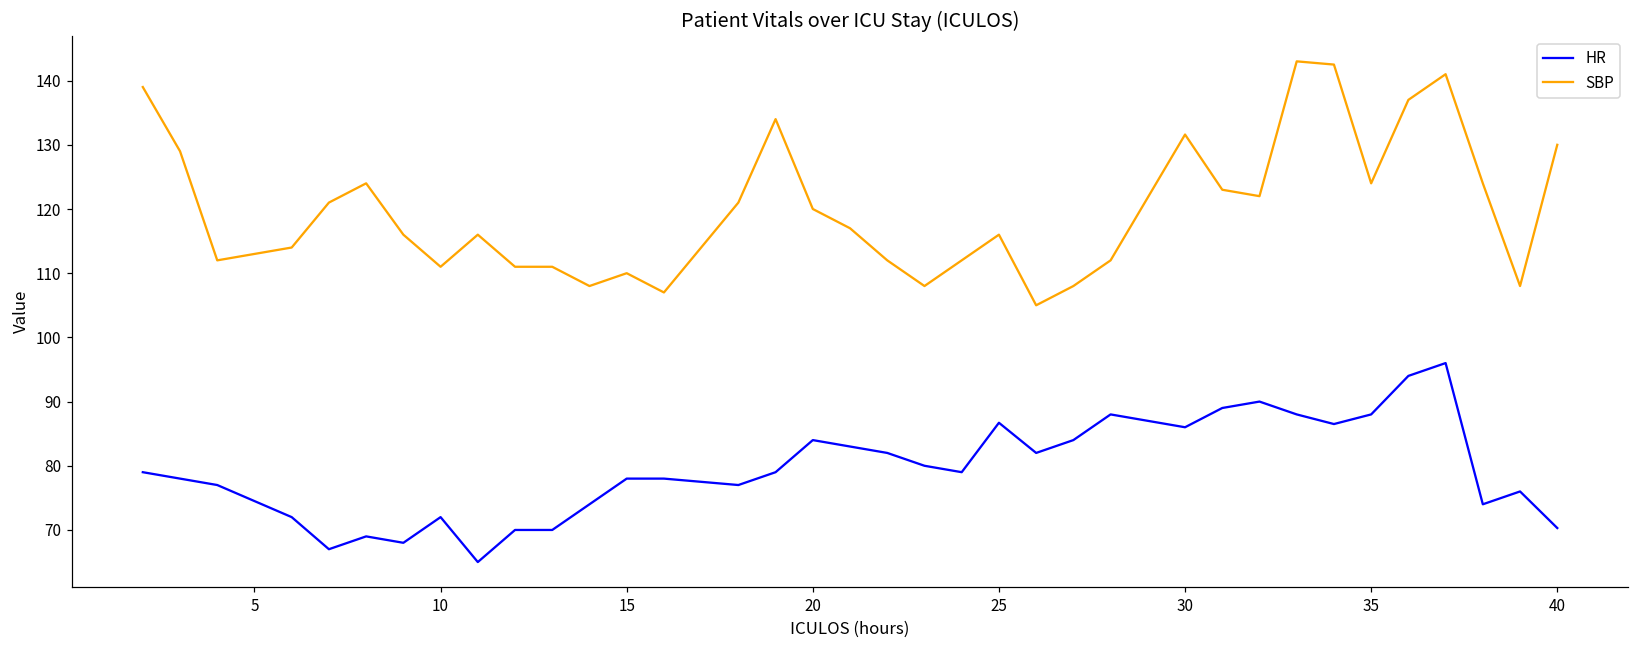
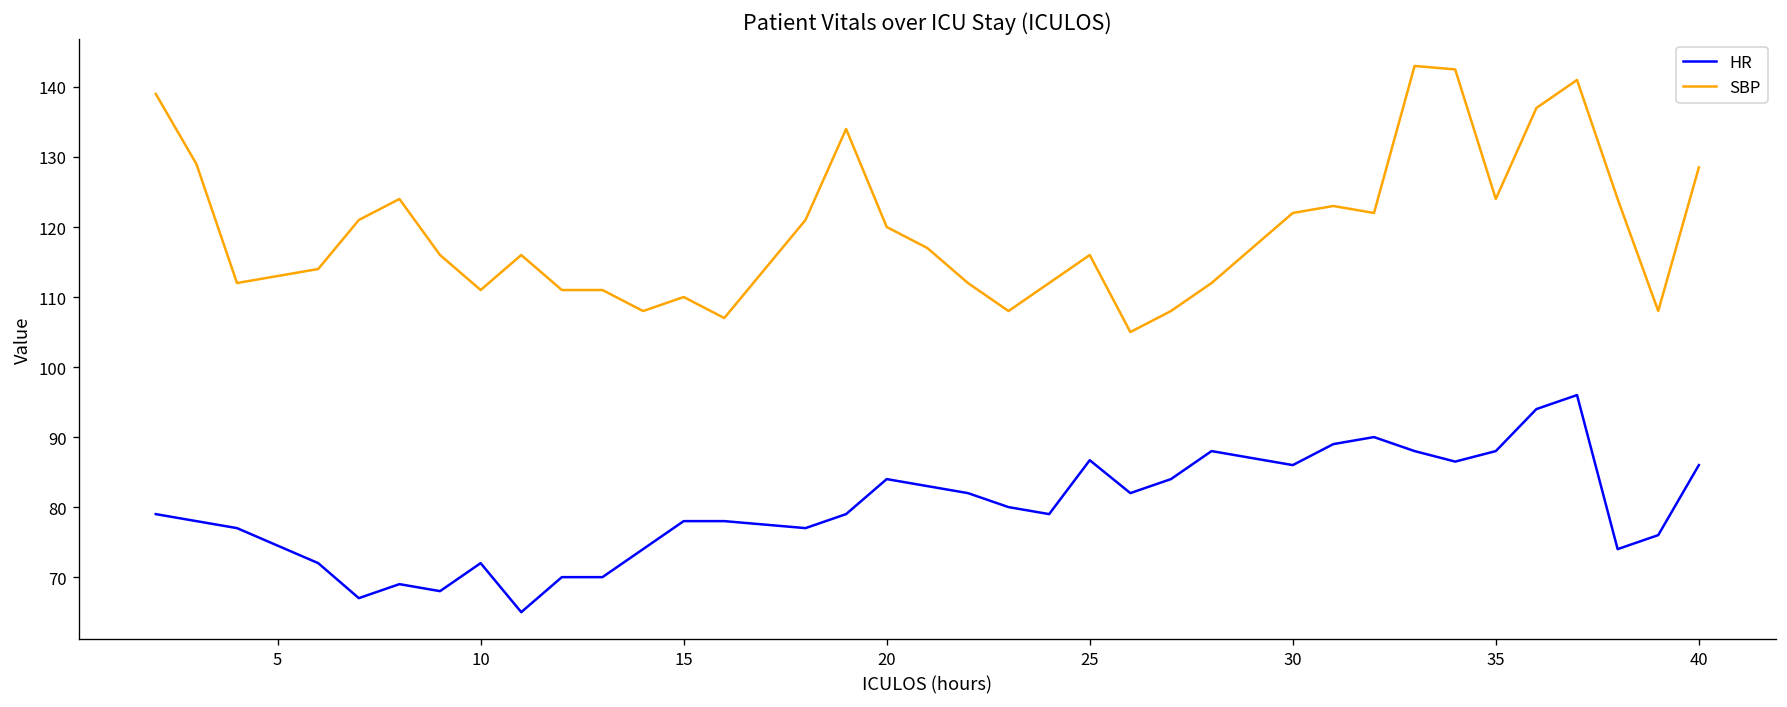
  {
    "HR": {
      "10": 72,
      "15": 78,
      "20": 84,
      "25": 87,
      "30": 86,
      "35": 88,
-     "40": 70
+     "40": 86
    },
    "SBP": {
      "10": 111,
      "15": 110,
      "20": 120,
      "25": 116,
-     "30": 132,
+     "30": 122,
      "35": 124,
-     "40": 130
+     "40": 129
    }
  }
